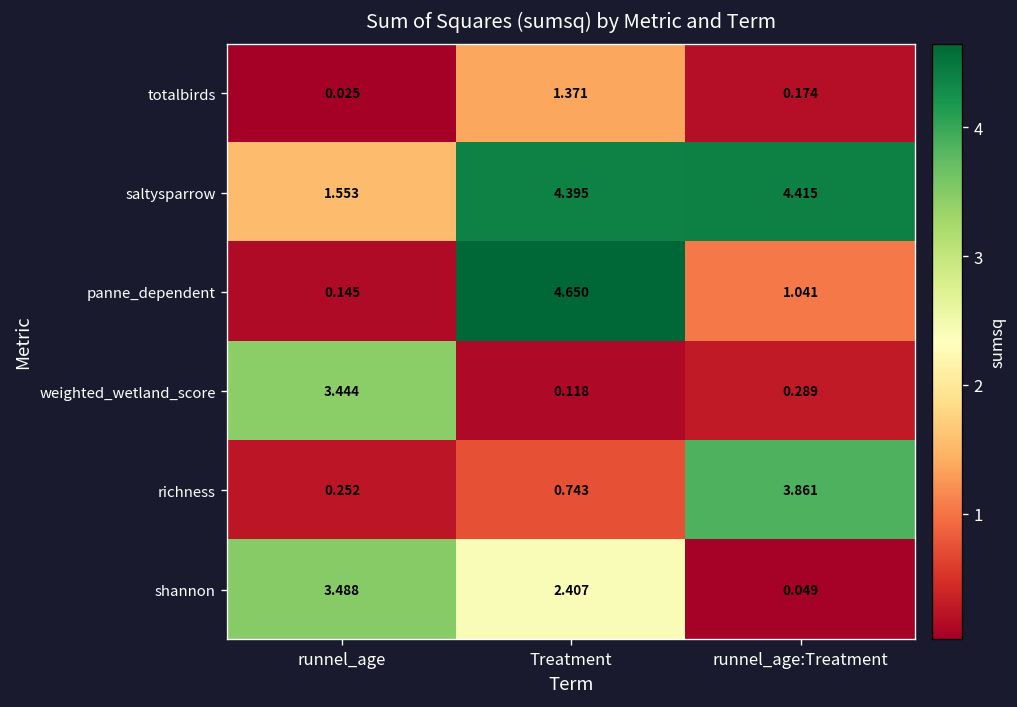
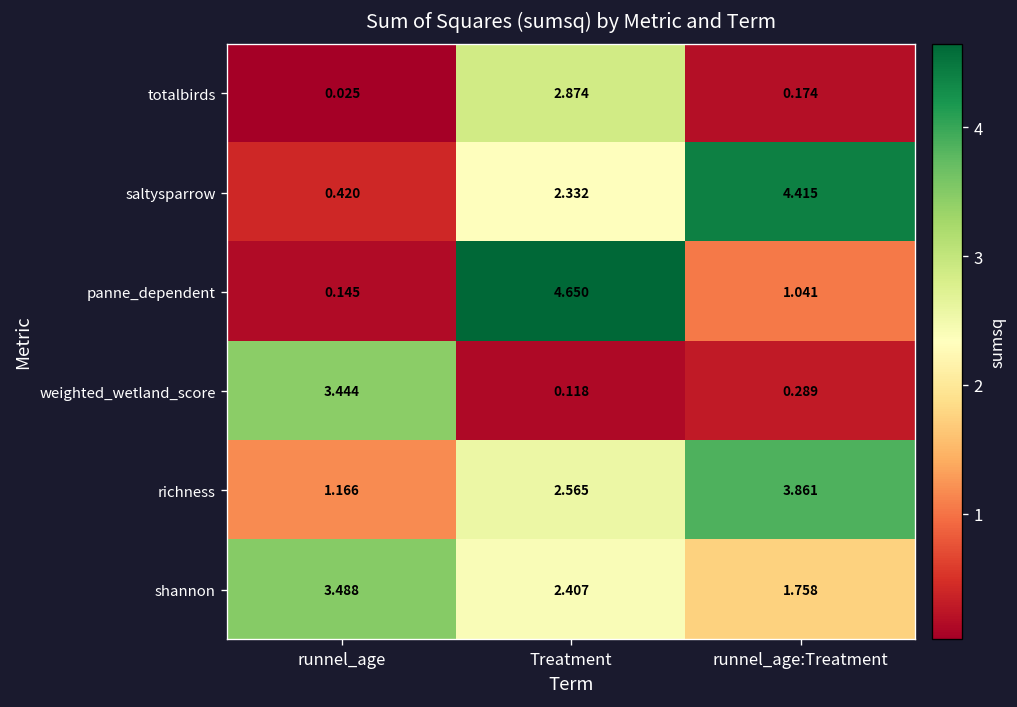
  {
    "totalbirds": {
      "runnel_age": 0.025,
-     "Treatment": 1.371,
+     "Treatment": 2.874,
      "runnel_age:Treatment": 0.174
    },
    "saltysparrow": {
-     "runnel_age": 1.553,
-     "Treatment": 4.395,
+     "runnel_age": 0.420,
+     "Treatment": 2.332,
      "runnel_age:Treatment": 4.415
    },
    "panne_dependent": {
      "runnel_age": 0.145,
      "Treatment": 4.650,
      "runnel_age:Treatment": 1.041
    },
    "weighted_wetland_score": {
      "runnel_age": 3.444,
      "Treatment": 0.118,
      "runnel_age:Treatment": 0.289
    },
    "richness": {
-     "runnel_age": 0.252,
-     "Treatment": 0.743,
+     "runnel_age": 1.166,
+     "Treatment": 2.565,
      "runnel_age:Treatment": 3.861
    },
    "shannon": {
      "runnel_age": 3.488,
      "Treatment": 2.407,
-     "runnel_age:Treatment": 0.049
+     "runnel_age:Treatment": 1.758
    }
  }
